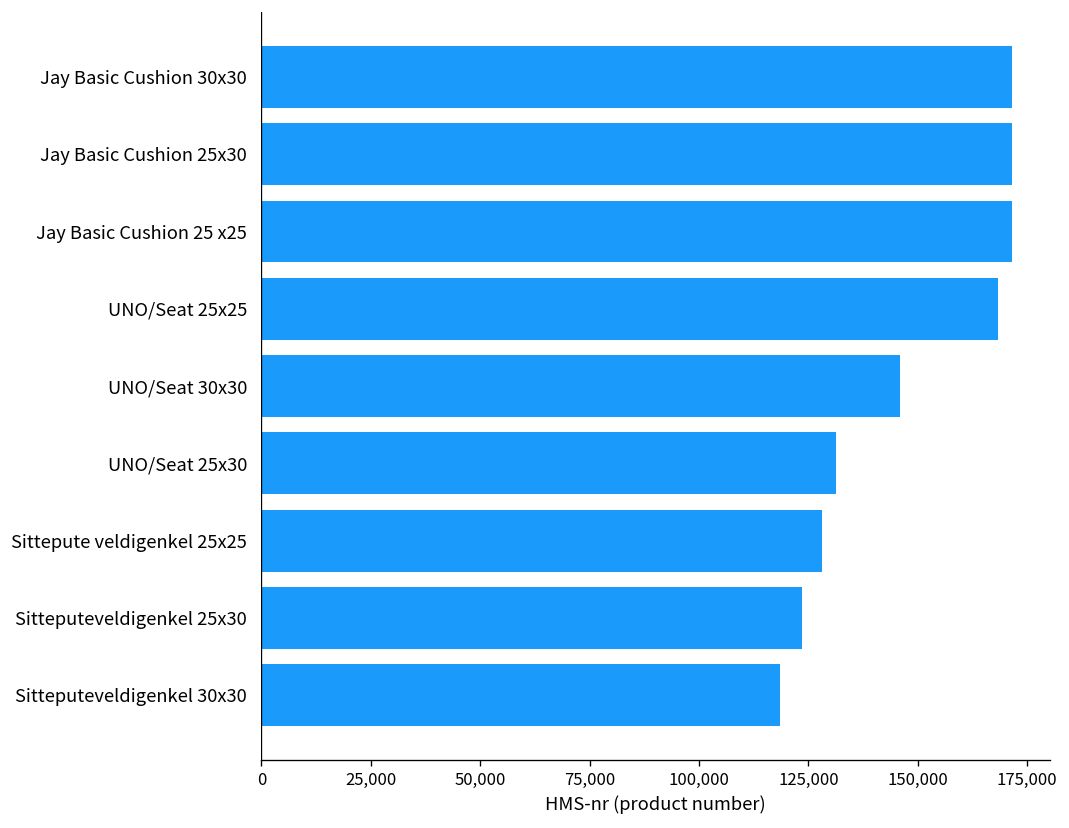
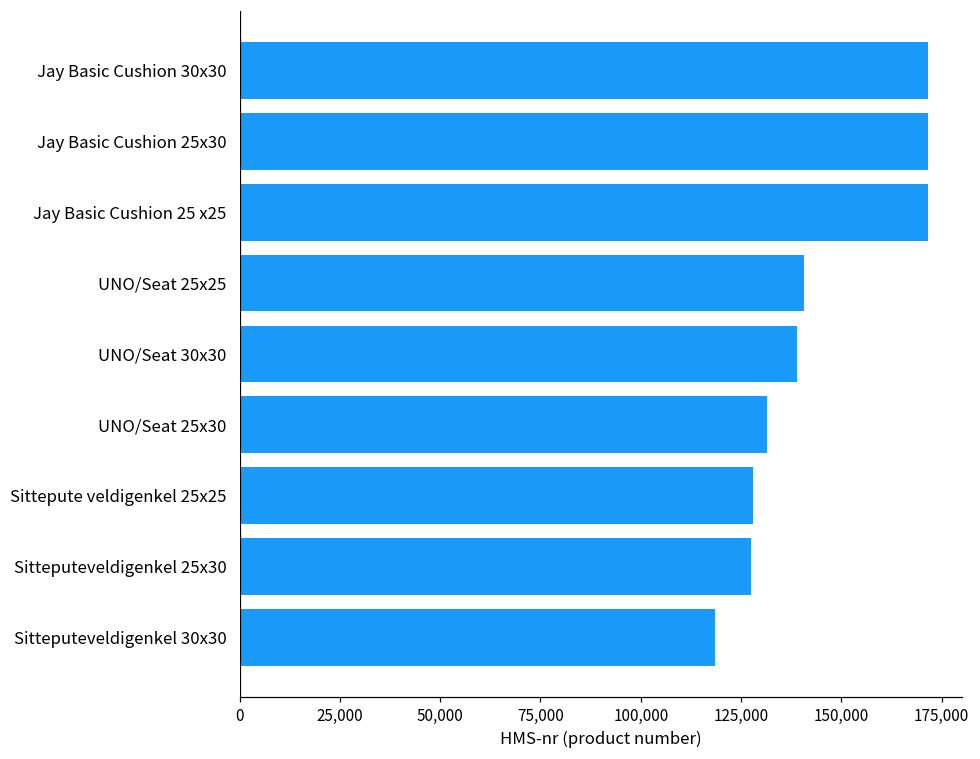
  {
    "Jay Basic Cushion 30x30": "172,000",
    "Jay Basic Cushion 25x30": "172,000",
    "Jay Basic Cushion 25 x25": "172,000",
-   "UNO/Seat 25x25": "168,000",
-   "UNO/Seat 30x30": "146,000",
+   "UNO/Seat 25x25": "141,000",
+   "UNO/Seat 30x30": "139,000",
    "UNO/Seat 25x30": "131,000",
    "Sittepute veldigenkel 25x25": "128,000",
-   "Sitteputeveldigenkel 25x30": "123,000",
+   "Sitteputeveldigenkel 25x30": "127,000",
    "Sitteputeveldigenkel 30x30": "119,000"
  }
